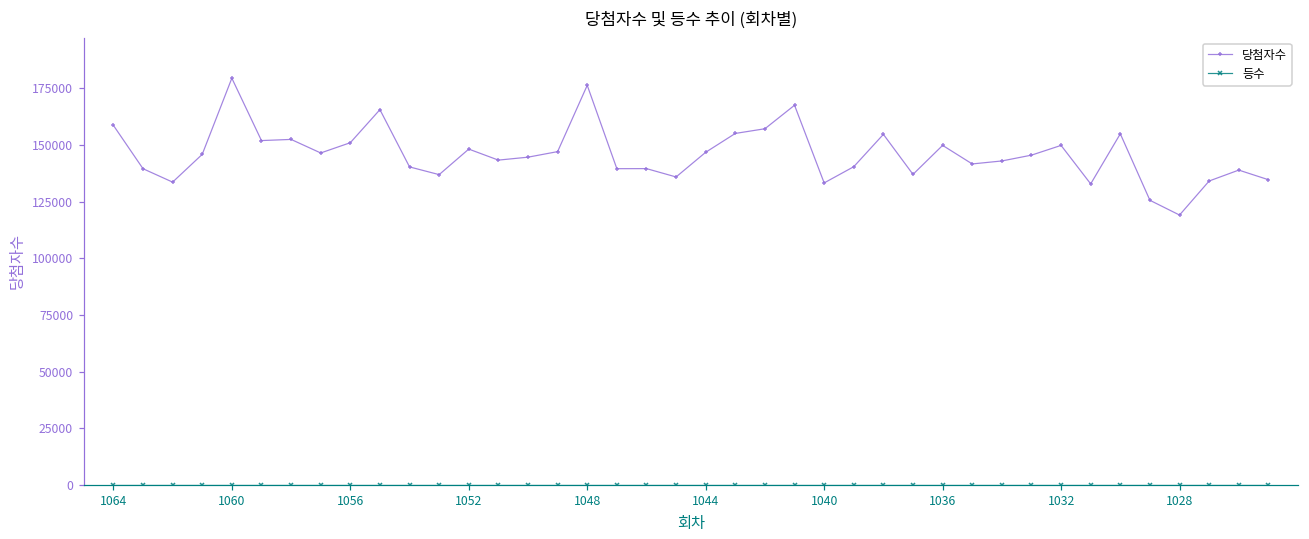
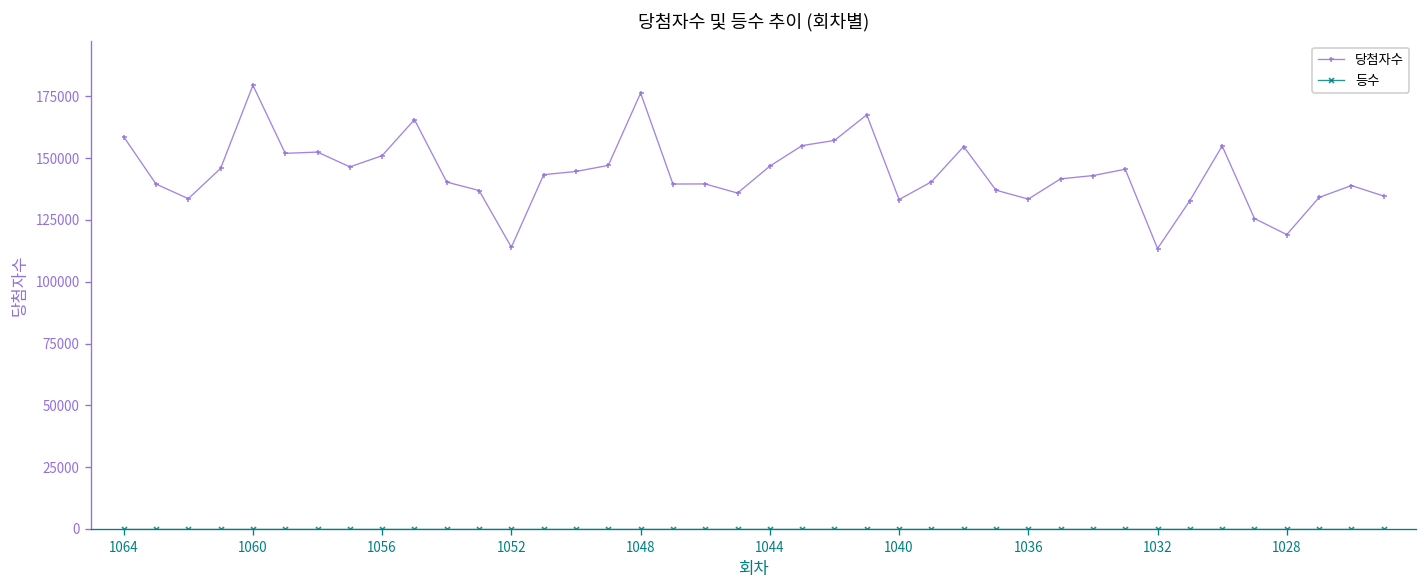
  {
    "당첨자수": {
      "1064": 159000,
      "1060": 179000,
      "1056": 151000,
-     "1052": 148000,
+     "1052": 114000,
      "1048": 176000,
      "1044": 147000,
      "1040": 133000,
-     "1036": 150000,
-     "1032": 150000,
+     "1036": 133000,
+     "1032": 113000,
      "1028": 119000
    },
    "등수": {
      "1064": 0,
      "1060": 0,
      "1056": 0,
      "1052": 0,
      "1048": 0,
      "1044": 0,
      "1040": 0,
      "1036": 0,
      "1032": 0,
      "1028": 0
    }
  }
